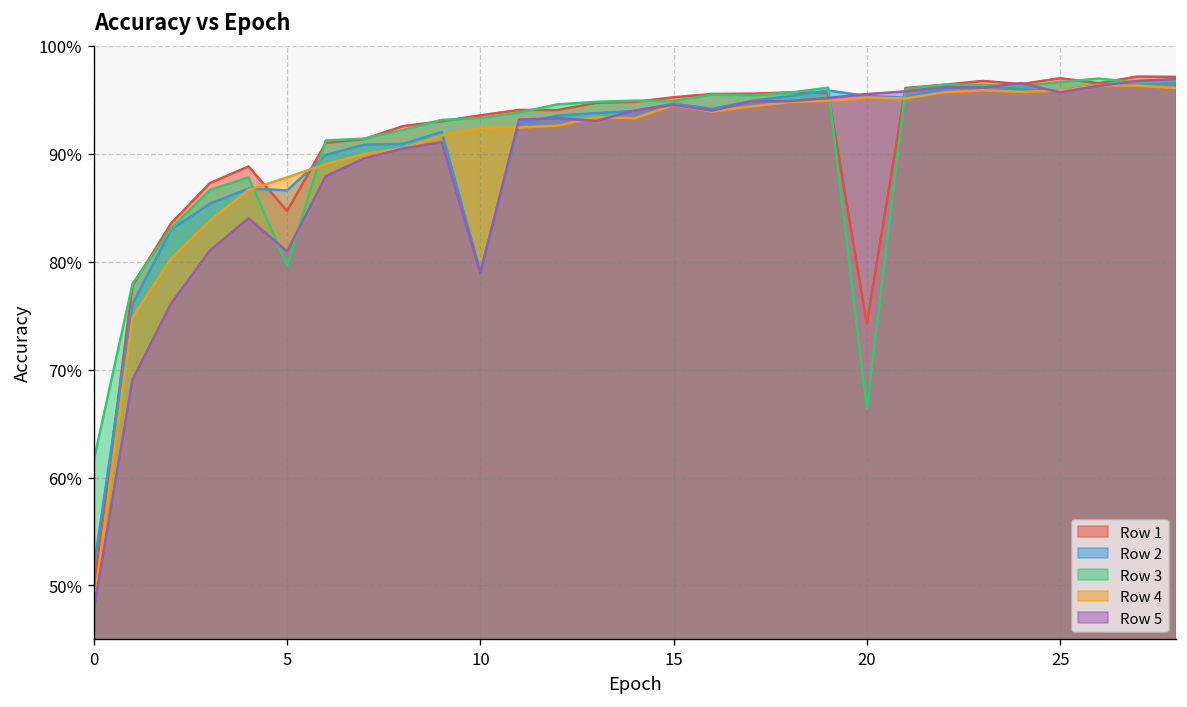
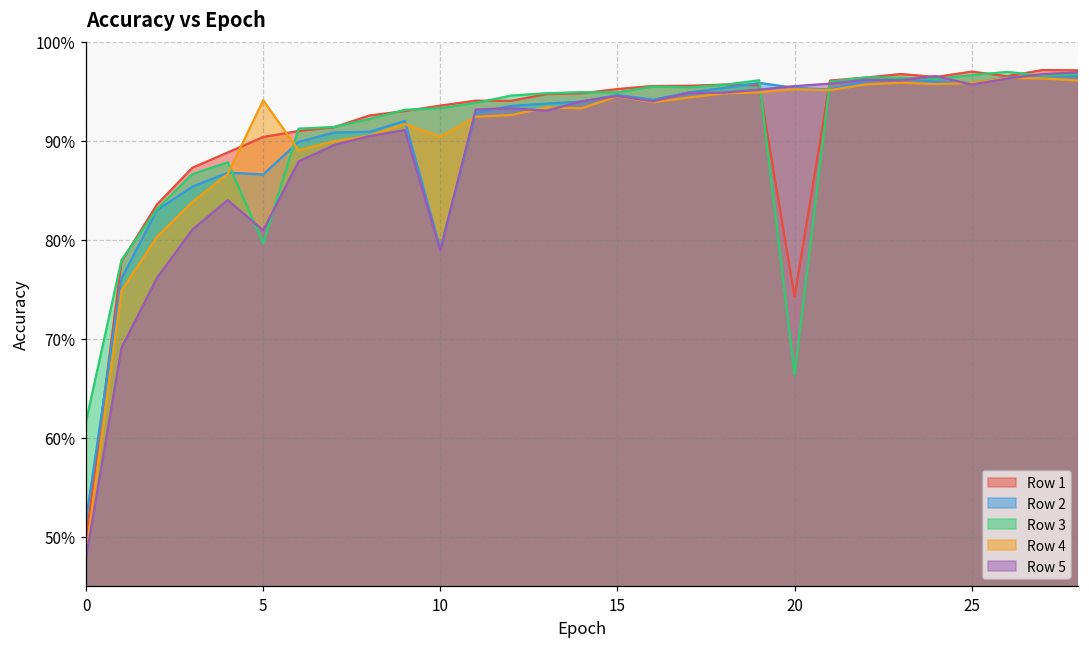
  {
    "Row 1": {
      "0": "50%",
-     "5": "85%",
+     "5": "90%",
      "15": "95%",
      "20": "74%",
      "25": "97%"
    },
    "Row 2": {
      "0": "52%",
      "5": "87%"
    },
    "Row 3": {
      "0": "62%",
      "5": "80%",
      "20": "66%",
      "25": "97%"
    },
    "Row 4": {
      "0": "48%",
-     "5": "88%",
-     "10": "92%"
+     "5": "94%",
+     "10": "90%"
    },
    "Row 5": {
      "0": "48%",
      "5": "81%"
    }
  }
